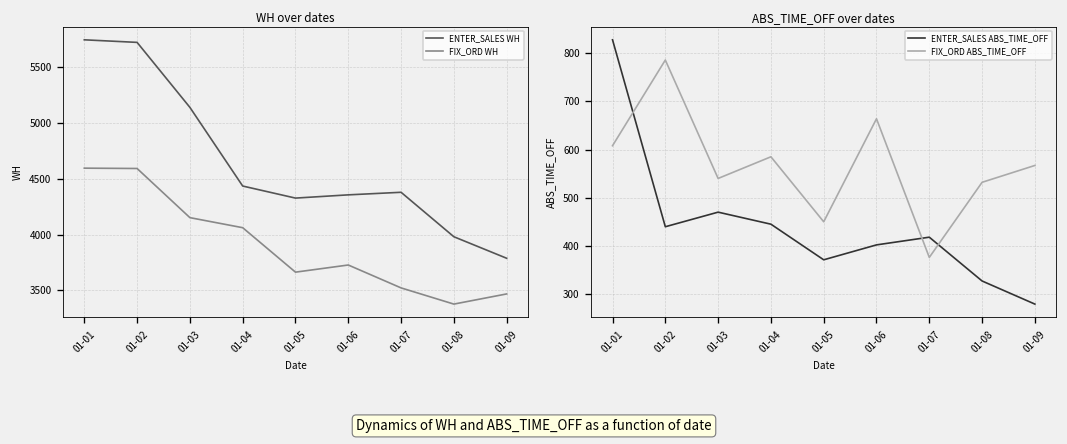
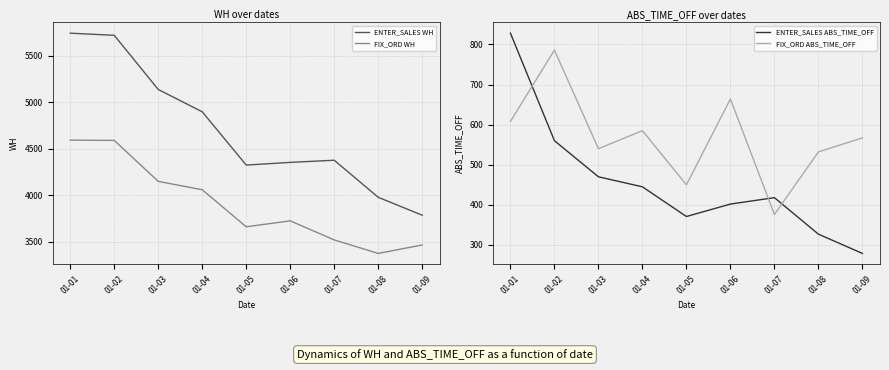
  {
    "WH over dates": {
      "ENTER_SALES WH": {
        "01-01": 5700,
        "01-02": 5700,
        "01-03": 5100,
-       "01-04": 4400,
+       "01-04": 4900,
        "01-05": 4300,
        "01-06": 4400,
        "01-07": 4400,
        "01-08": 4000,
        "01-09": 3800
      },
      "FIX_ORD WH": {
        "01-01": 4600,
        "01-02": 4600,
        "01-03": 4200,
        "01-04": 4100,
        "01-05": 3700,
        "01-06": 3700,
        "01-07": 3500,
        "01-08": 3400,
        "01-09": 3500
      }
    },
    "ABS_TIME_OFF over dates": {
      "ENTER_SALES ABS_TIME_OFF": {
        "01-01": 830,
-       "01-02": 440,
+       "01-02": 560,
        "01-03": 470,
        "01-04": 450,
        "01-05": 370,
        "01-06": 400,
        "01-07": 420,
        "01-08": 330,
        "01-09": 280
      },
      "FIX_ORD ABS_TIME_OFF": {
        "01-01": 610,
        "01-02": 790,
        "01-03": 540,
        "01-04": 590,
        "01-05": 450,
        "01-06": 660,
        "01-07": 380,
        "01-08": 530,
        "01-09": 570
      }
    }
  }
